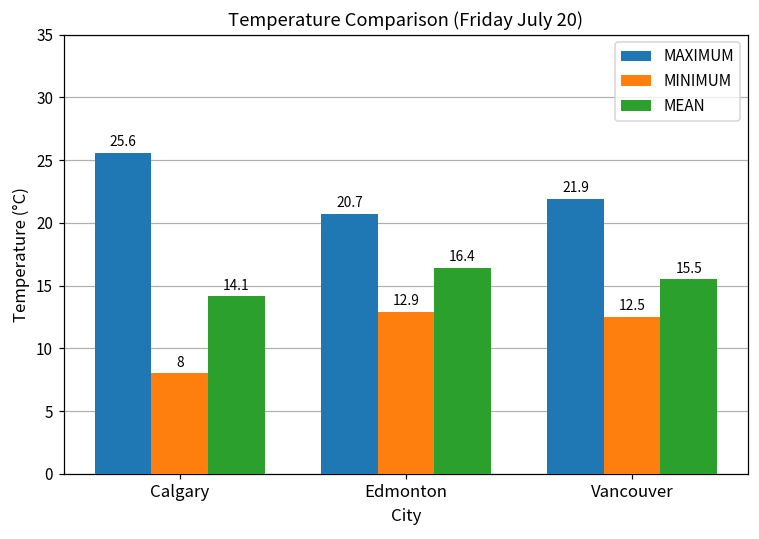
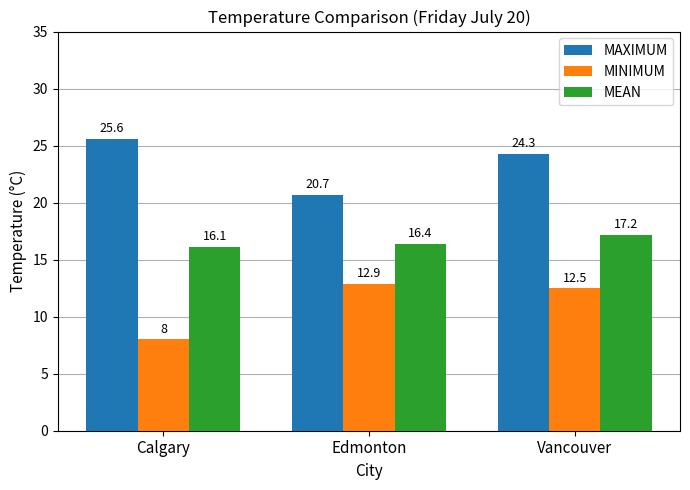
  {
    "MAXIMUM": {
      "Calgary": 25.6,
      "Edmonton": 20.7,
-     "Vancouver": 21.9
+     "Vancouver": 24.3
    },
    "MINIMUM": {
      "Calgary": 8,
      "Edmonton": 12.9,
      "Vancouver": 12.5
    },
    "MEAN": {
-     "Calgary": 14.1,
+     "Calgary": 16.1,
      "Edmonton": 16.4,
-     "Vancouver": 15.5
+     "Vancouver": 17.2
    }
  }
